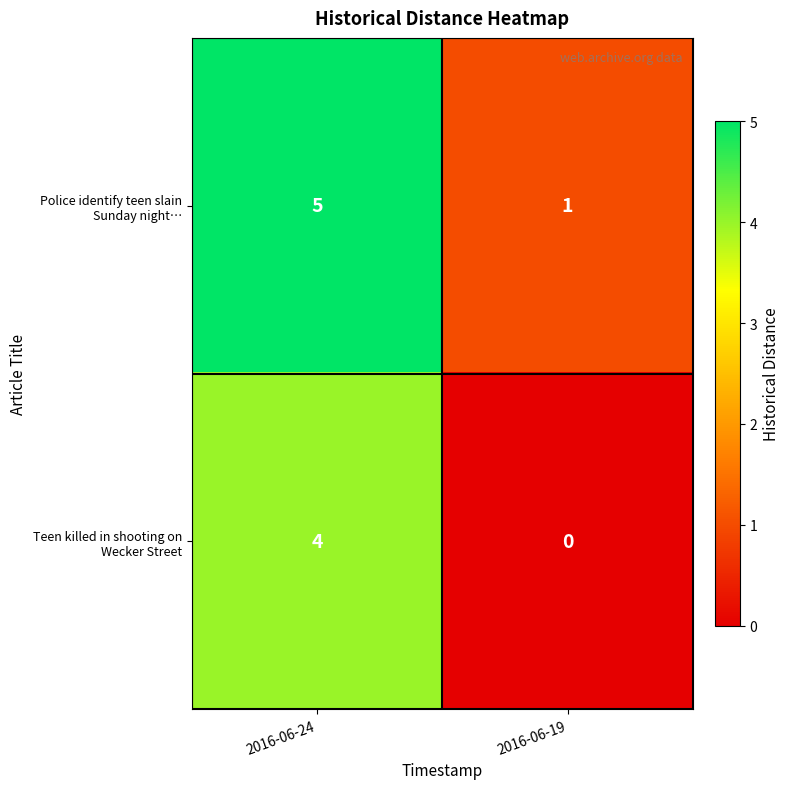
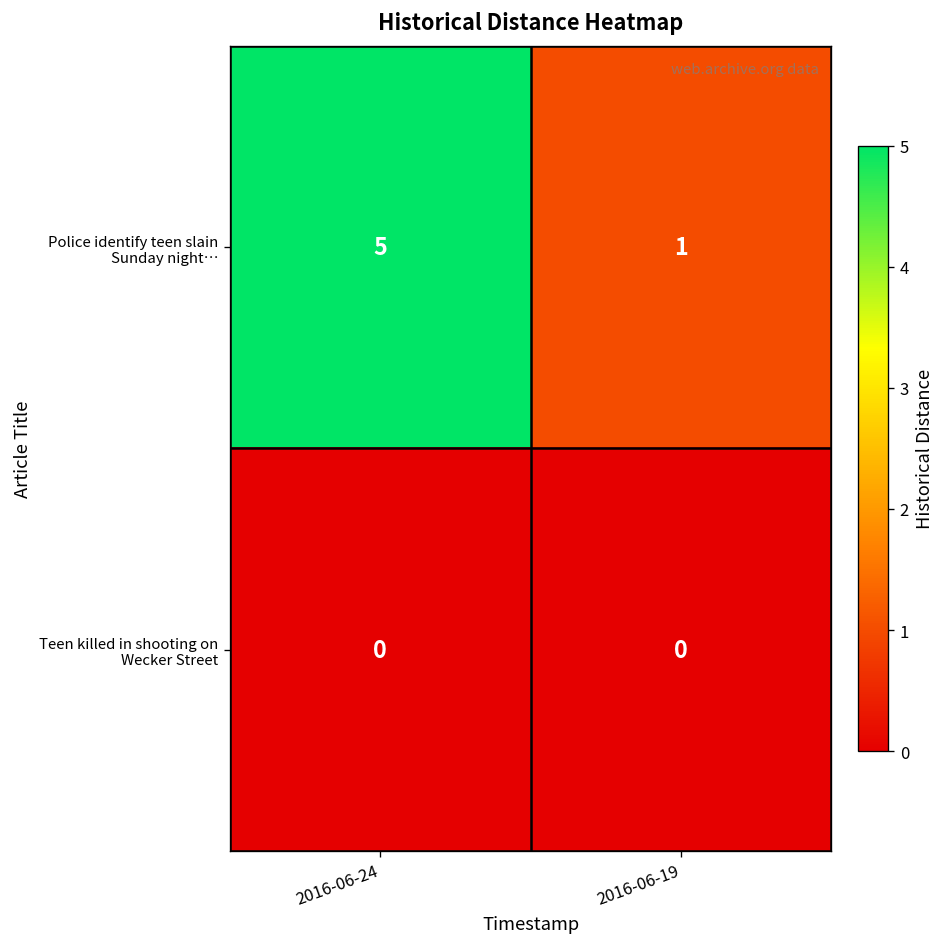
  {
    "Police identify teen slain Sunday night…": {
      "2016-06-24": 5
    },
    "Teen killed in shooting on Wecker Street": {
-     "2016-06-24": 4,
+     "2016-06-24": 0,
      "2016-06-19": 0
    }
  }
